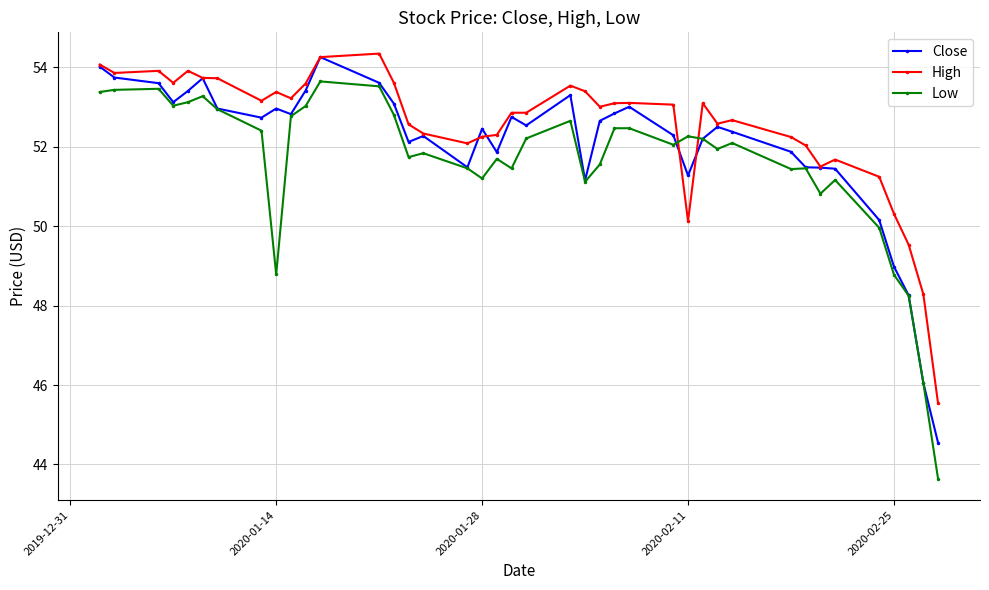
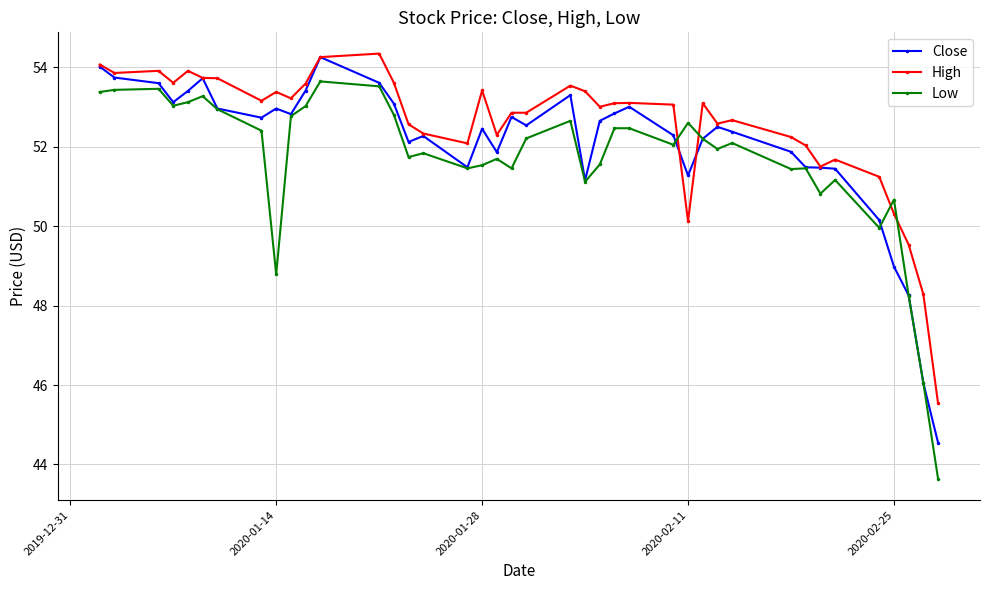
  {
    "Close": {
      "2020-01-14": 53.0,
      "2020-01-28": 52.5,
      "2020-02-11": 51.3,
      "2020-02-25": 49.0
    },
    "High": {
      "2020-01-14": 53.4,
-     "2020-01-28": 52.3,
+     "2020-01-28": 53.4,
      "2020-02-11": 50.1,
      "2020-02-25": 50.3
    },
    "Low": {
      "2020-01-14": 48.8,
-     "2020-01-28": 51.2,
-     "2020-02-11": 52.3,
-     "2020-02-25": 48.8
+     "2020-01-28": 51.5,
+     "2020-02-11": 52.6,
+     "2020-02-25": 50.7
    }
  }
